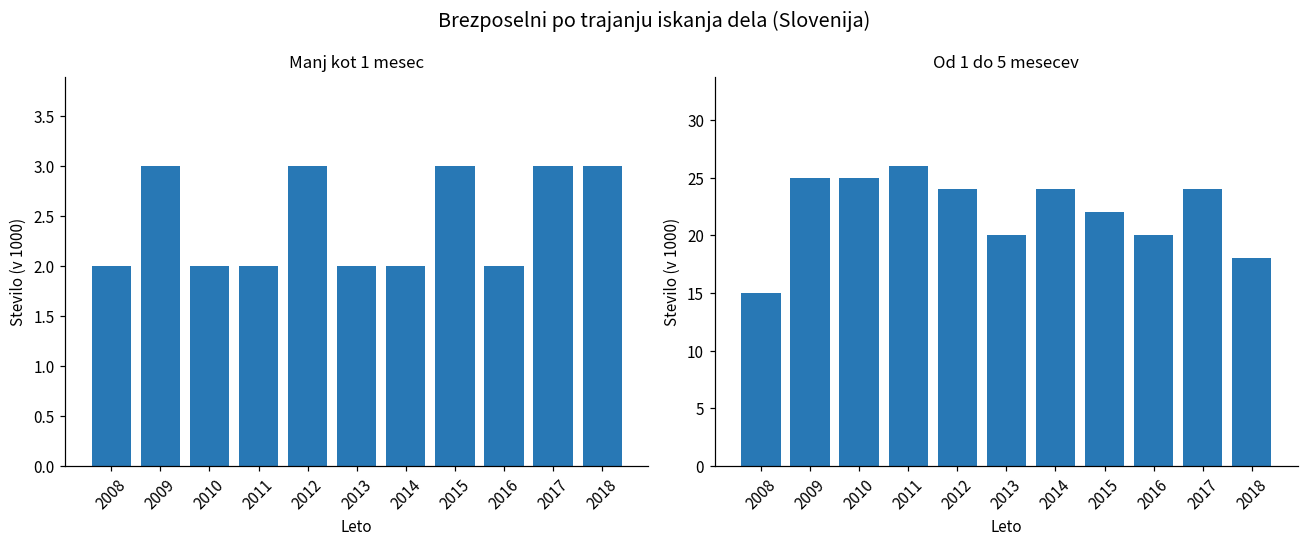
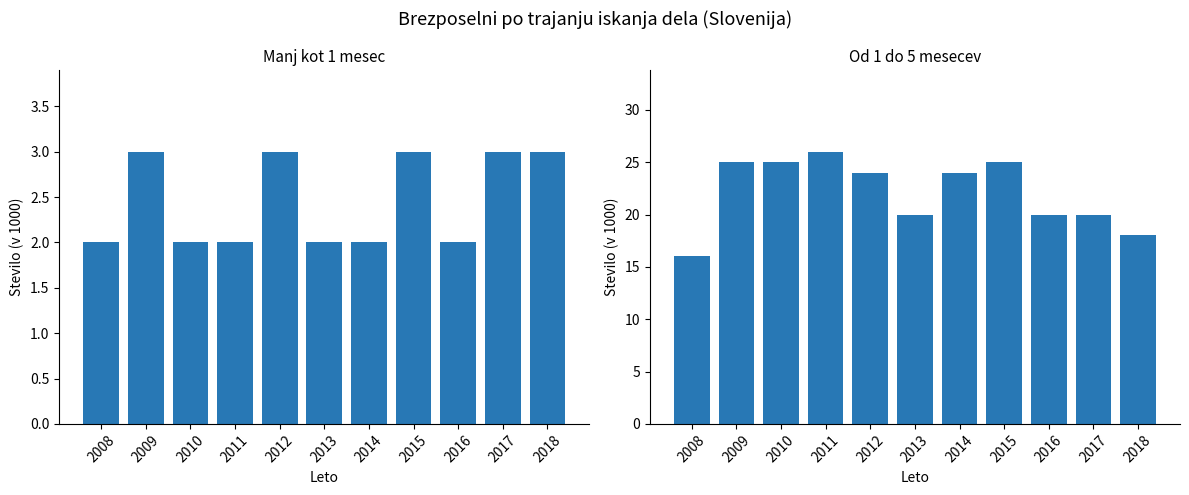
  {
    "Manj kot 1 mesec": {
      "2008": 2.0,
      "2009": 3.0,
      "2010": 2.0,
      "2011": 2.0,
      "2012": 3.0,
      "2013": 2.0,
      "2014": 2.0,
      "2015": 3.0,
      "2016": 2.0,
      "2017": 3.0,
      "2018": 3.0
    },
    "Od 1 do 5 mesecev": {
-     "2008": 15,
+     "2008": 16,
      "2009": 25,
      "2010": 25,
      "2011": 26,
      "2012": 24,
      "2013": 20,
      "2014": 24,
-     "2015": 22,
+     "2015": 25,
      "2016": 20,
-     "2017": 24,
+     "2017": 20,
      "2018": 18
    }
  }
